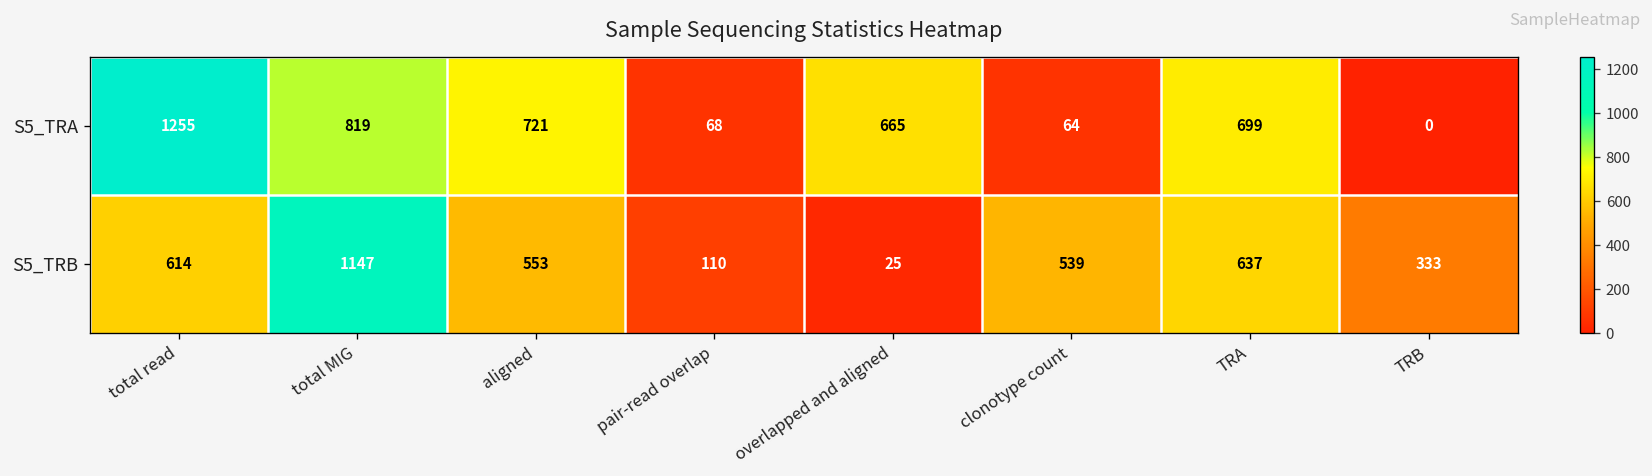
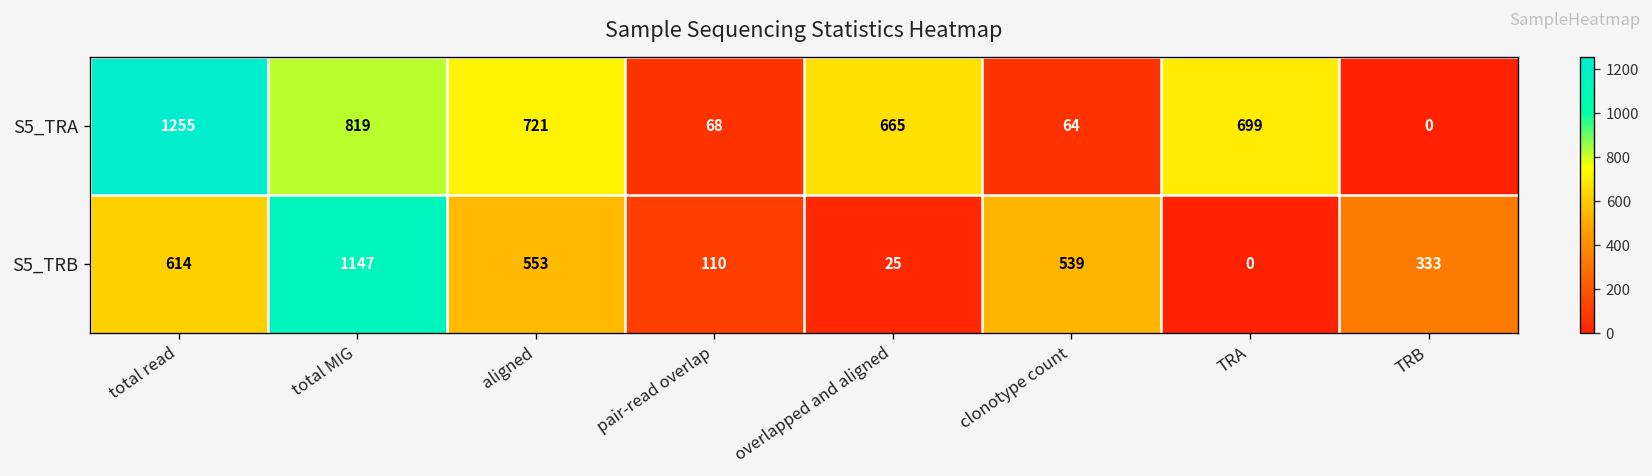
  {
    "S5_TRA": {
      "total read": 1255,
      "total MIG": 819,
      "aligned": 721,
      "pair-read overlap": 68,
      "overlapped and aligned": 665,
      "clonotype count": 64,
      "TRA": 699,
      "TRB": 0
    },
    "S5_TRB": {
      "total read": 614,
      "total MIG": 1147,
      "aligned": 553,
      "pair-read overlap": 110,
      "overlapped and aligned": 25,
      "clonotype count": 539,
-     "TRA": 637,
+     "TRA": 0,
      "TRB": 333
    }
  }
